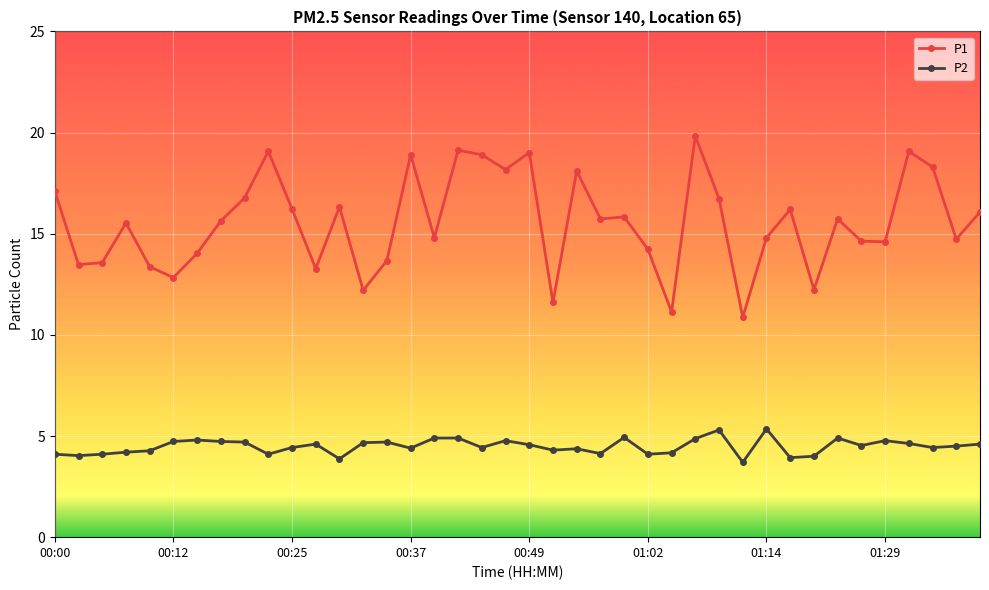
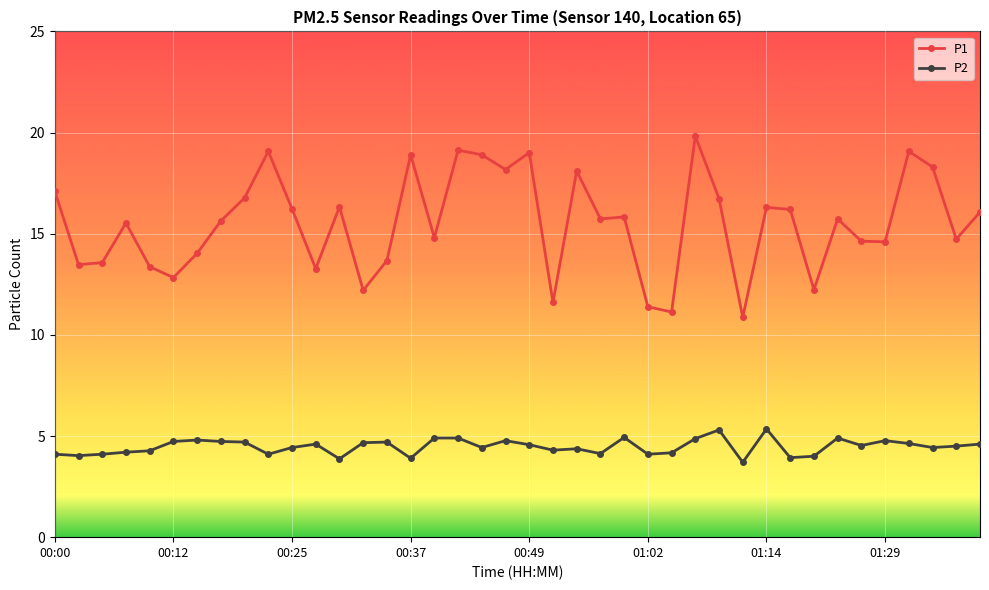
  {
    "P1": {
      "00:00": 17.1,
      "00:12": 12.8,
      "00:25": 16.2,
      "00:37": 18.9,
      "00:49": 19.0,
-     "01:02": 14.2,
-     "01:14": 14.8,
+     "01:02": 11.4,
+     "01:14": 16.3,
      "01:29": 14.6
    },
    "P2": {
      "00:00": 4.1,
      "00:12": 4.7,
      "00:25": 4.4,
-     "00:37": 4.4,
+     "00:37": 3.9,
      "00:49": 4.6,
      "01:02": 4.1,
      "01:14": 5.4,
      "01:29": 4.8
    }
  }
